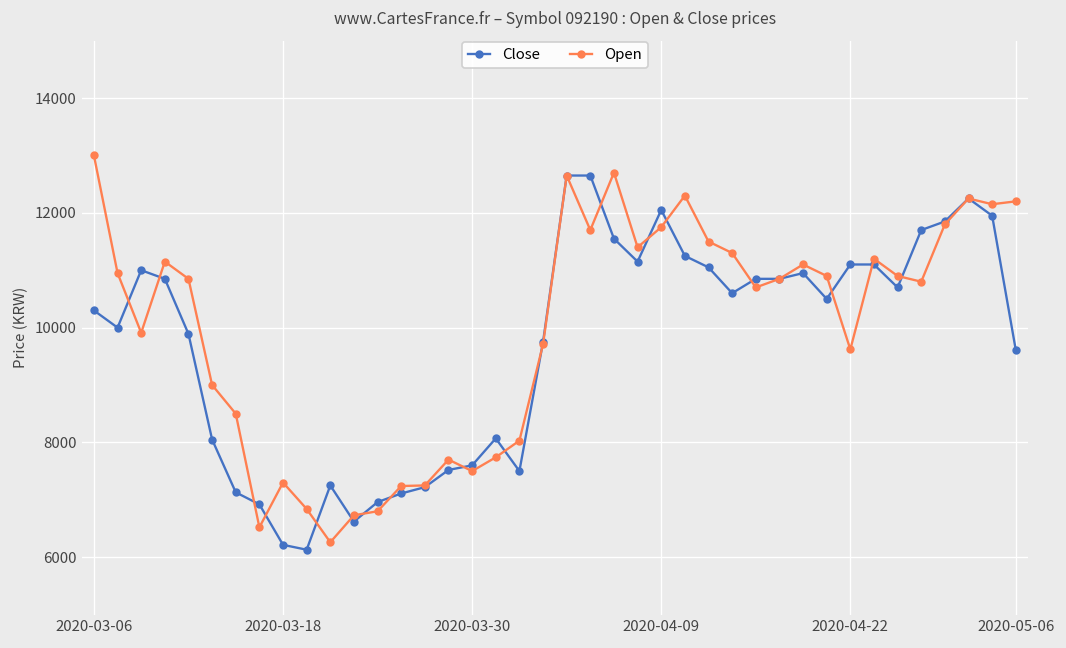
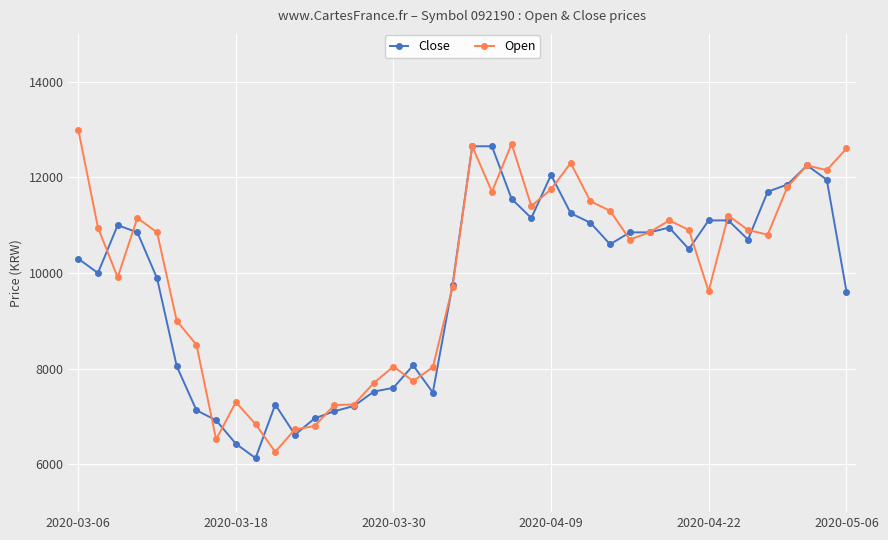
  {
    "Close": {
      "2020-03-06": 10300,
-     "2020-03-18": 6200,
+     "2020-03-18": 6400,
      "2020-03-30": 7600,
      "2020-04-09": 12100,
      "2020-04-22": 11100,
      "2020-05-06": 9600
    },
    "Open": {
      "2020-03-06": 13000,
      "2020-03-18": 7300,
-     "2020-03-30": 7500,
+     "2020-03-30": 8000,
      "2020-04-09": 11800,
      "2020-04-22": 9600,
-     "2020-05-06": 12200
+     "2020-05-06": 12600
    }
  }
